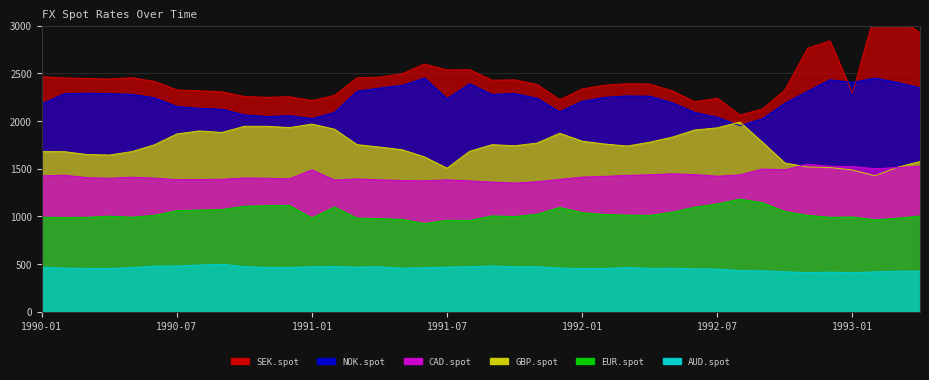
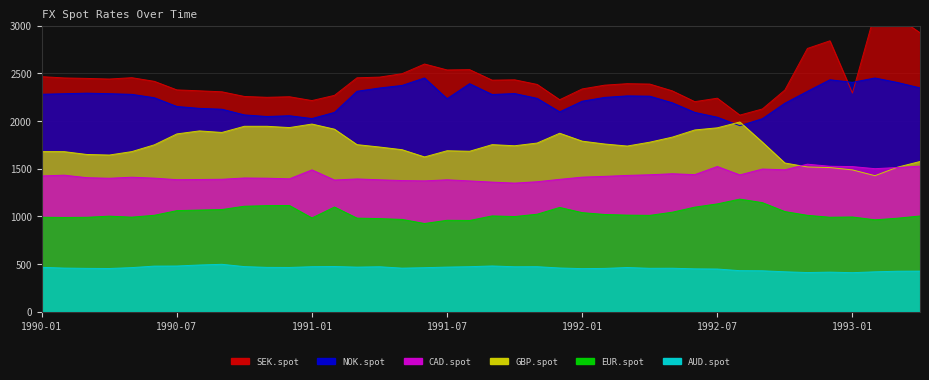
  {
    "SEK.spot": {
      "1990-01": 2500,
      "1990-07": 2300,
      "1991-01": 2200,
      "1991-07": 2500,
      "1992-01": 2300,
      "1992-07": 2200,
      "1993-01": 2300
    },
    "NOK.spot": {
-     "1990-01": 2200,
+     "1990-01": 2300,
      "1990-07": 2200,
      "1991-01": 2000,
      "1991-07": 2200,
      "1992-01": 2200,
      "1992-07": 2000,
      "1993-01": 2400
    },
    "GBP.spot": {
      "1990-01": 1700,
      "1990-07": 1900,
      "1991-01": 2000,
-     "1991-07": 1500,
+     "1991-07": 1700,
      "1992-01": 1800,
      "1992-07": 1900,
      "1993-01": 1500
    },
    "CAD.spot": {
      "1990-01": 1400,
      "1990-07": 1400,
      "1991-01": 1500,
      "1991-07": 1400,
      "1992-01": 1400,
-     "1992-07": 1400,
+     "1992-07": 1500,
      "1993-01": 1500
    },
    "EUR.spot": {
      "1990-01": 1000,
      "1990-07": 1100,
      "1991-01": 1000,
      "1991-07": 1000,
      "1992-01": 1000,
      "1992-07": 1100,
      "1993-01": 1000
    },
    "AUD.spot": {
      "1990-01": 500,
      "1990-07": 500,
      "1991-01": 500,
      "1991-07": 500,
      "1992-01": 500,
      "1992-07": 400,
      "1993-01": 400
    }
  }
